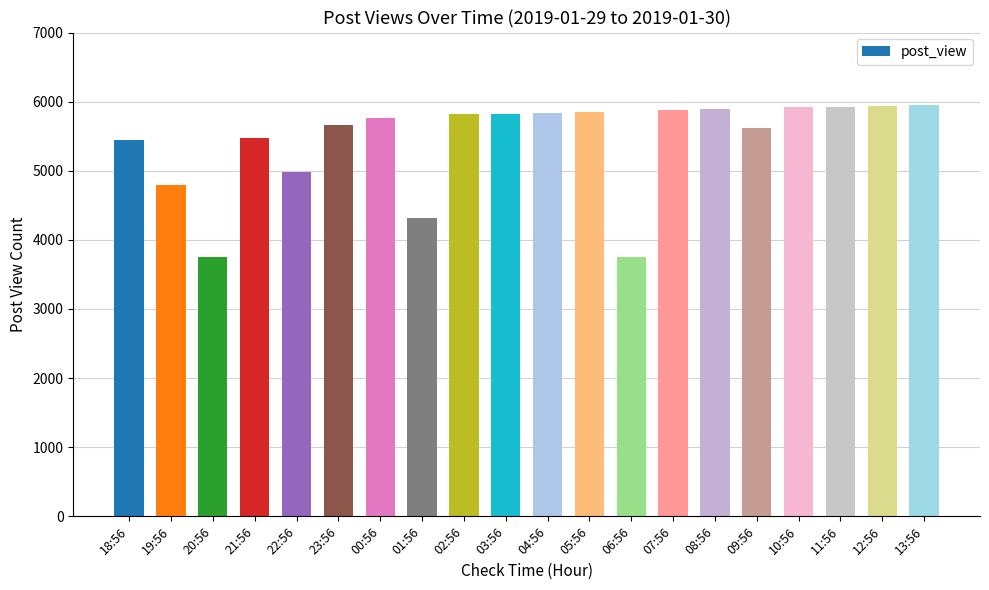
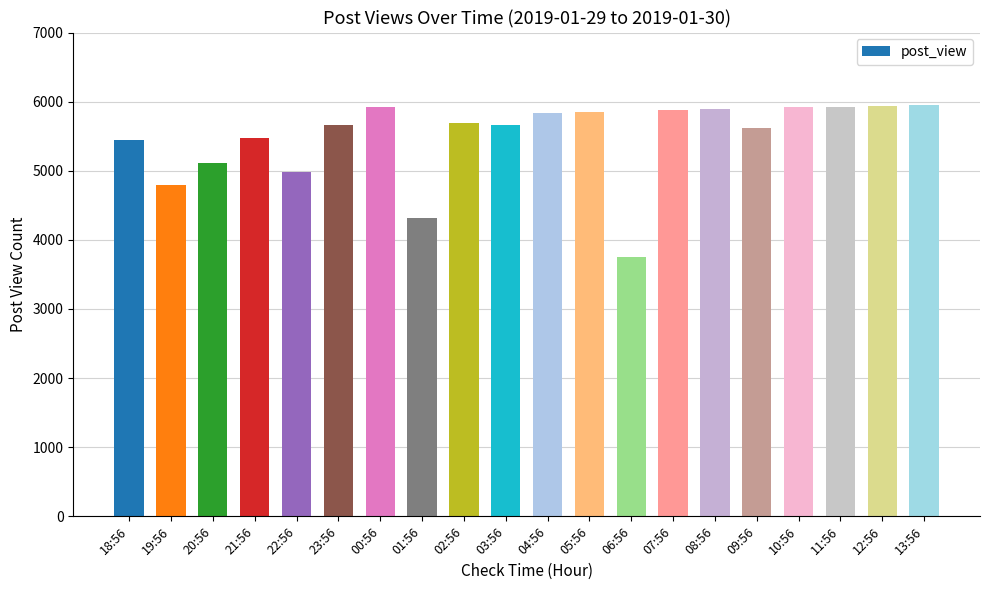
  {
    "18:56": 5400,
    "19:56": 4800,
-   "20:56": 3800,
+   "20:56": 5100,
    "21:56": 5500,
    "22:56": 5000,
    "23:56": 5700,
-   "00:56": 5800,
+   "00:56": 5900,
    "01:56": 4300,
-   "02:56": 5800,
-   "03:56": 5800,
+   "02:56": 5700,
+   "03:56": 5700,
    "04:56": 5800,
    "05:56": 5800,
    "06:56": 3800,
    "07:56": 5900,
    "08:56": 5900,
    "09:56": 5600,
    "10:56": 5900,
    "11:56": 5900,
    "12:56": 5900,
    "13:56": 5900
  }
